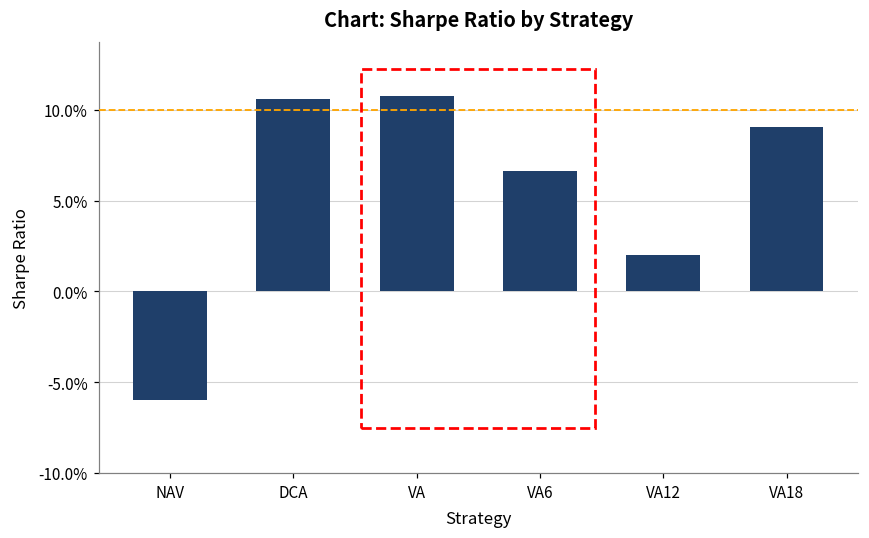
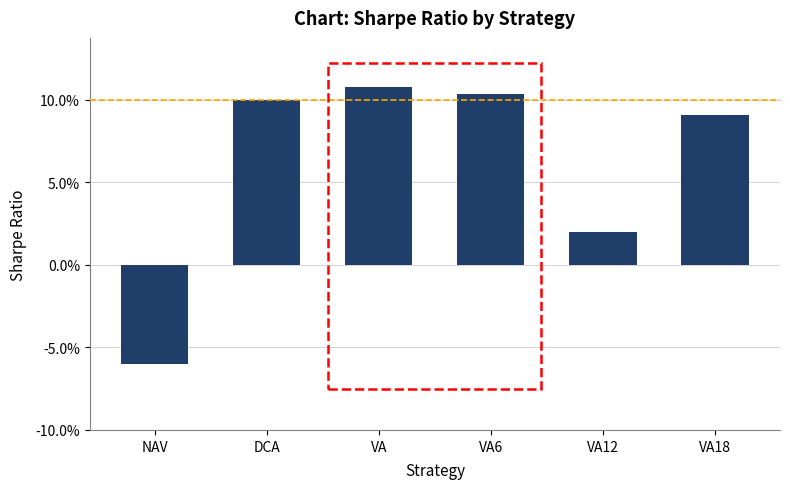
  {
    "NAV": "-6.0%",
-   "DCA": "10.6%",
+   "DCA": "10.0%",
    "VA": "10.8%",
-   "VA6": "6.6%",
+   "VA6": "10.3%",
    "VA12": "2.0%",
    "VA18": "9.1%"
  }
